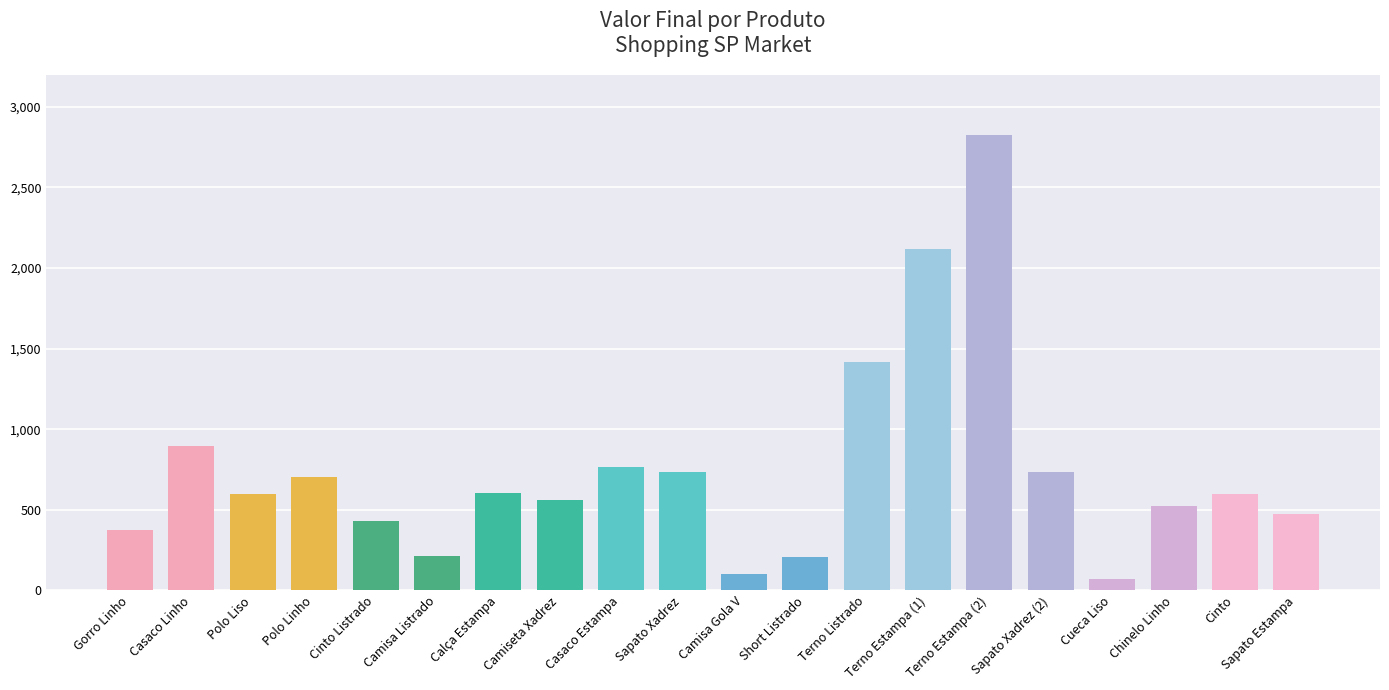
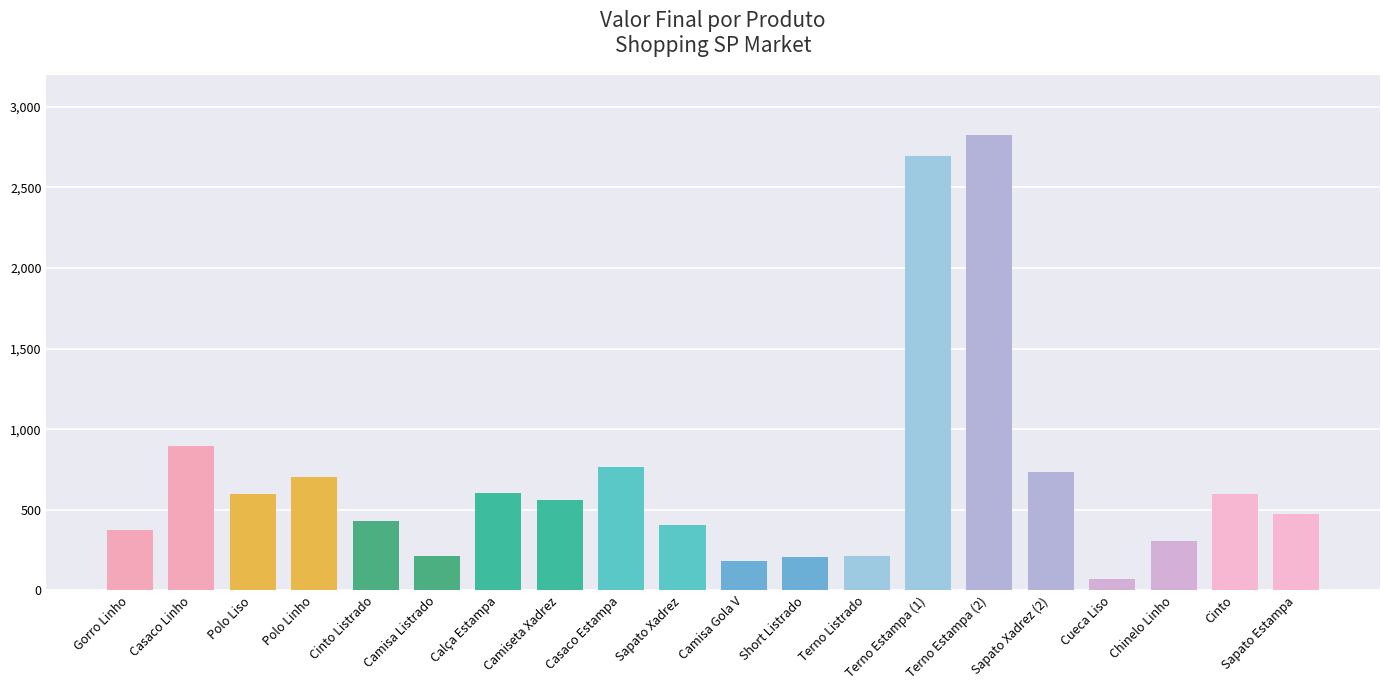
  {
    "Gorro Linho": "370",
    "Casaco Linho": "900",
    "Polo Liso": "600",
    "Polo Linho": "710",
    "Cinto Listrado": "430",
    "Camisa Listrado": "220",
    "Calça Estampa": "610",
    "Camiseta Xadrez": "560",
    "Casaco Estampa": "770",
-   "Sapato Xadrez": "740",
-   "Camisa Gola V": "100",
+   "Sapato Xadrez": "410",
+   "Camisa Gola V": "180",
    "Short Listrado": "200",
-   "Terno Listrado": "1,420",
-   "Terno Estampa (1)": "2,120",
+   "Terno Listrado": "220",
+   "Terno Estampa (1)": "2,700",
    "Terno Estampa (2)": "2,820",
    "Sapato Xadrez (2)": "740",
    "Cueca Liso": "70",
-   "Chinelo Linho": "530",
+   "Chinelo Linho": "310",
    "Cinto": "600",
    "Sapato Estampa": "470"
  }
